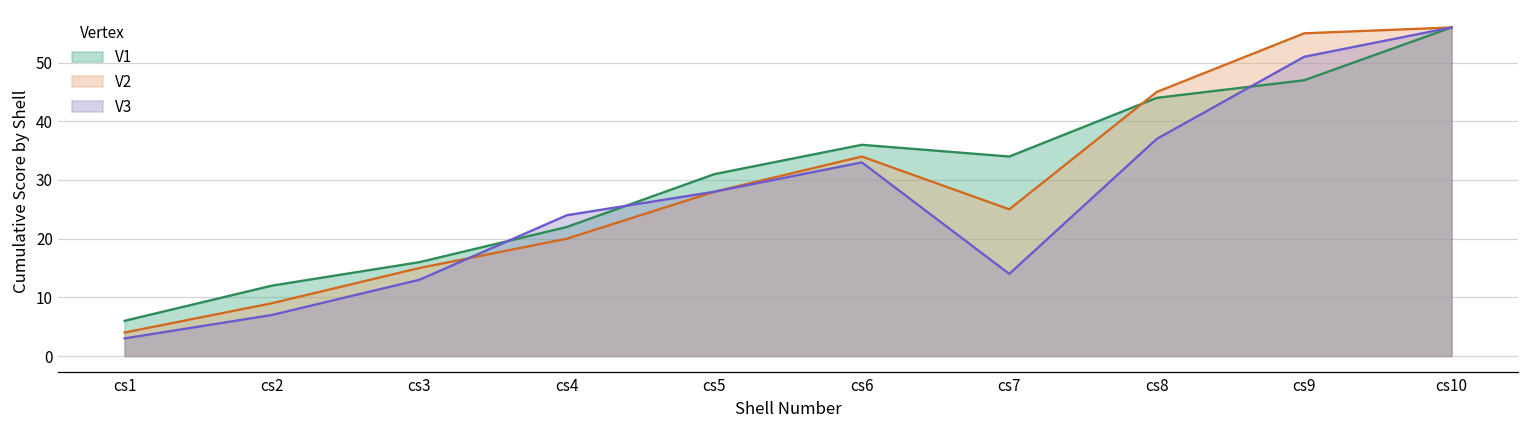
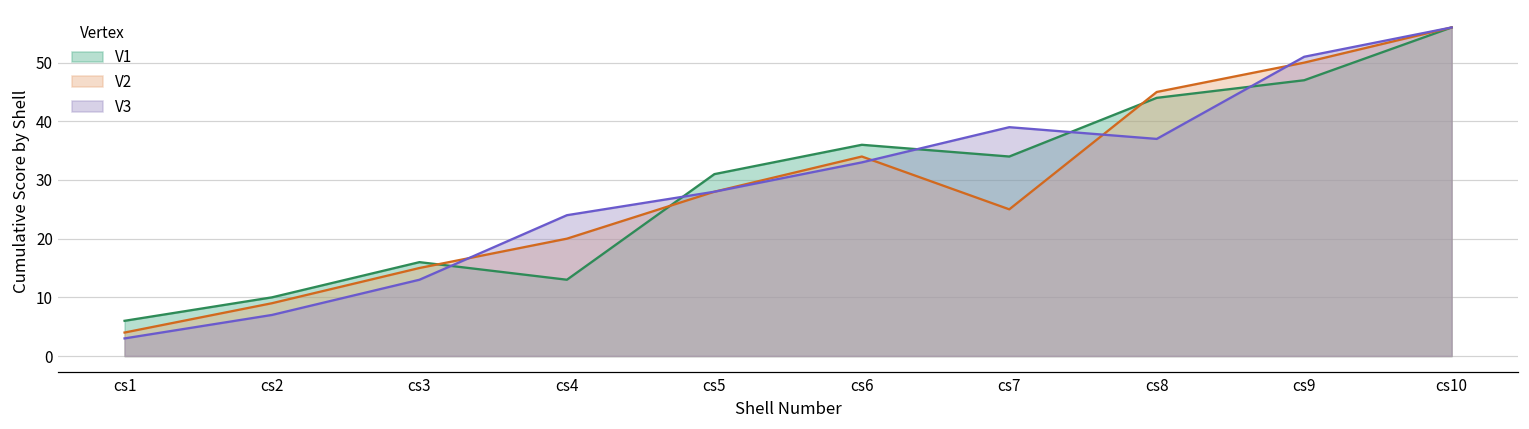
  {
    "V1": {
      "cs1": 6,
-     "cs2": 12,
+     "cs2": 10,
      "cs3": 16,
-     "cs4": 22,
+     "cs4": 13,
      "cs5": 31,
      "cs6": 36,
      "cs7": 34,
      "cs8": 44,
      "cs9": 47
    },
    "V2": {
      "cs1": 4,
      "cs2": 9,
      "cs3": 15,
      "cs4": 20,
      "cs6": 34,
      "cs7": 25,
      "cs8": 45,
-     "cs9": 55
+     "cs9": 50
    },
    "V3": {
      "cs1": 3,
      "cs2": 7,
      "cs3": 13,
      "cs4": 24,
      "cs6": 33,
-     "cs7": 14,
+     "cs7": 39,
      "cs8": 37,
      "cs9": 51
    }
  }
